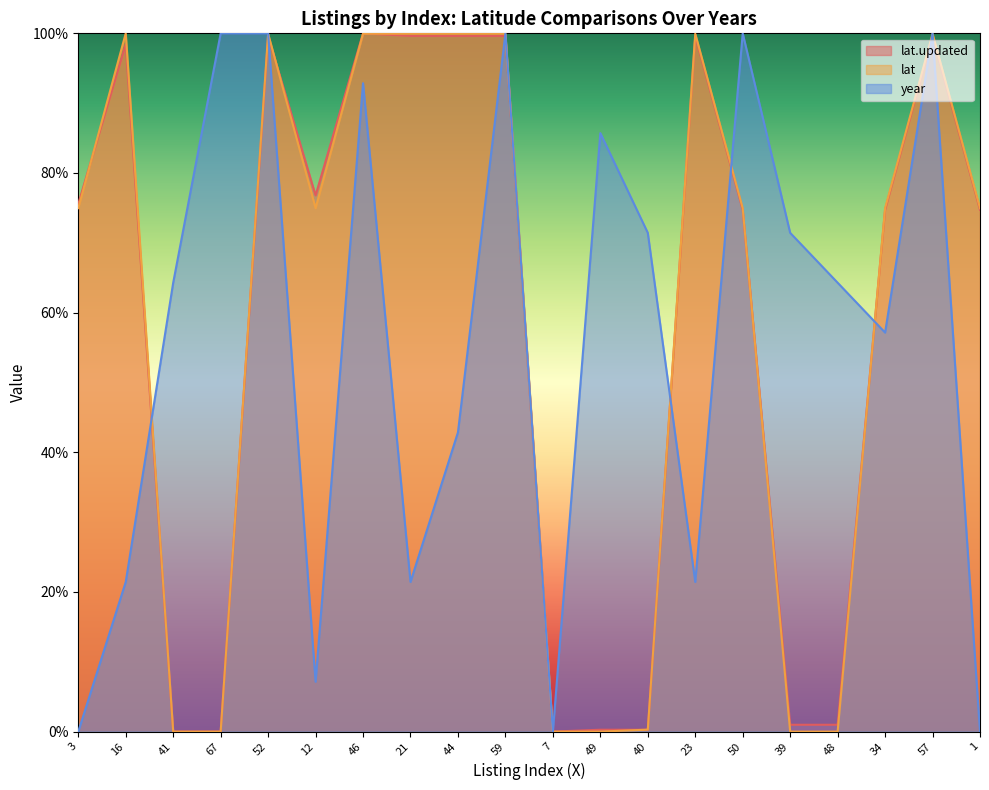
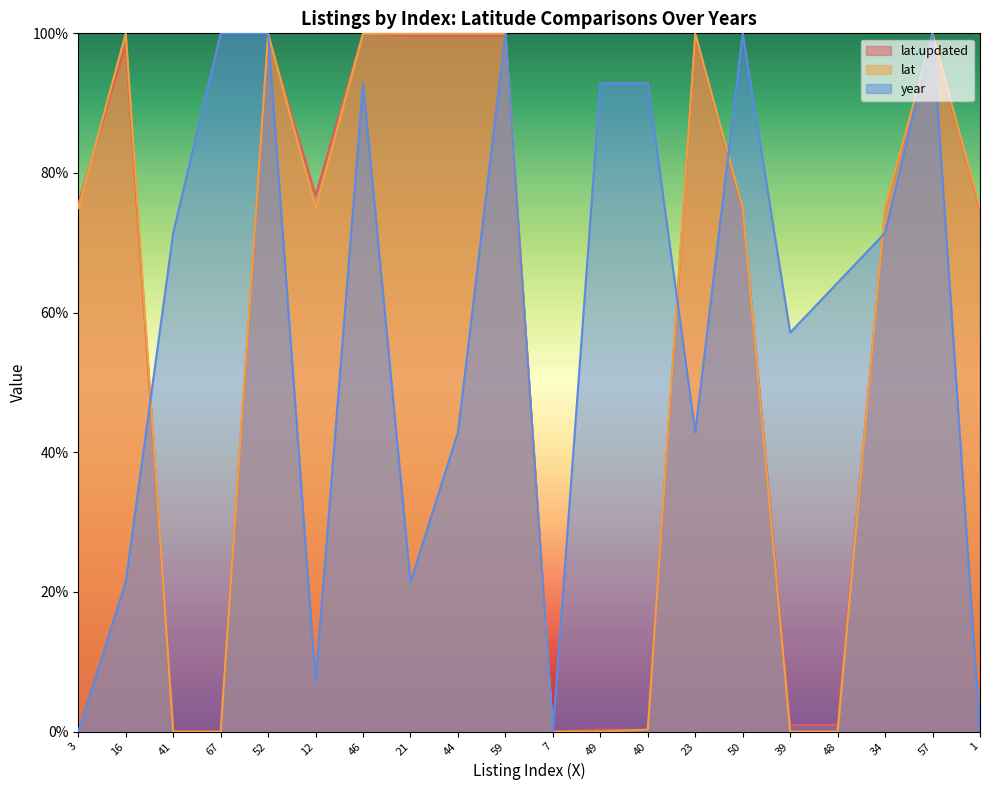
  {
    "year": {
      "3": "0%",
      "16": "21%",
-     "41": "64%",
+     "41": "71%",
      "67": "100%",
      "12": "7%",
      "46": "93%",
      "21": "21%",
      "44": "43%",
-     "49": "86%",
-     "40": "71%",
-     "23": "21%",
+     "49": "93%",
+     "40": "93%",
+     "23": "43%",
      "50": "100%",
-     "39": "71%",
+     "39": "57%",
      "48": "64%",
-     "34": "57%",
+     "34": "71%",
      "1": "0%"
    }
  }
